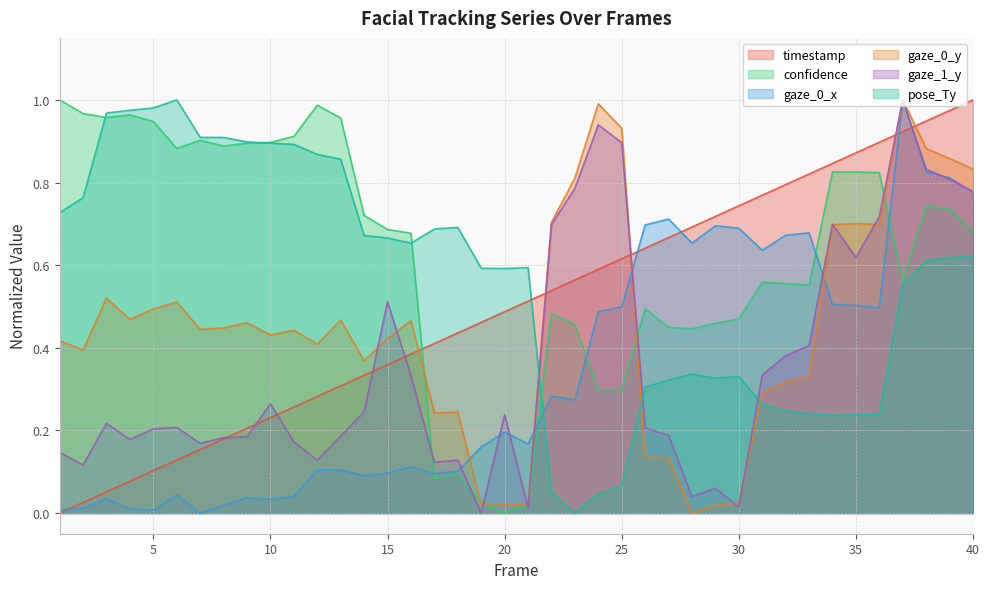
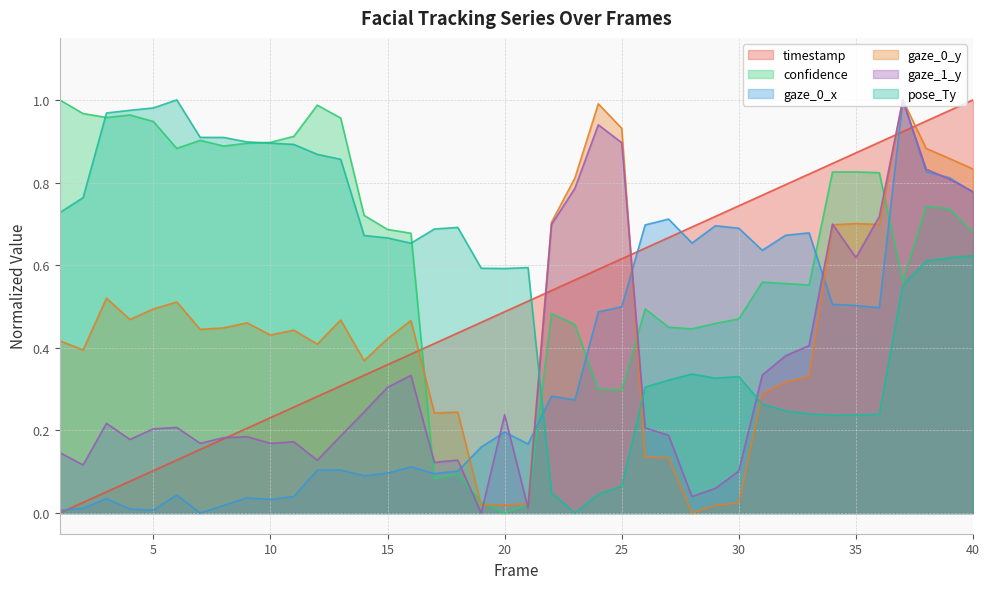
  {
    "gaze_1_y": {
      "5": 0.20,
-     "10": 0.26,
-     "15": 0.51,
+     "10": 0.17,
+     "15": 0.30,
      "20": 0.24,
      "25": 0.90,
-     "30": 0.01,
+     "30": 0.10,
      "35": 0.62
    }
  }
